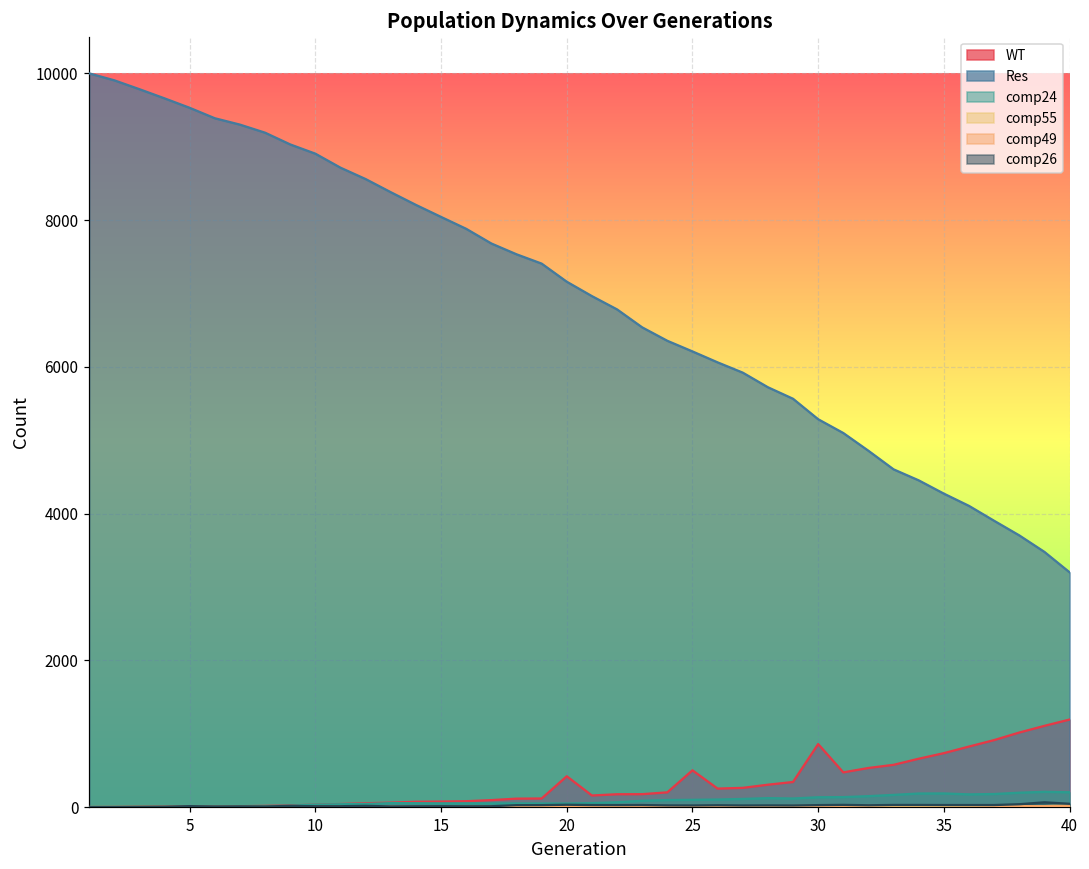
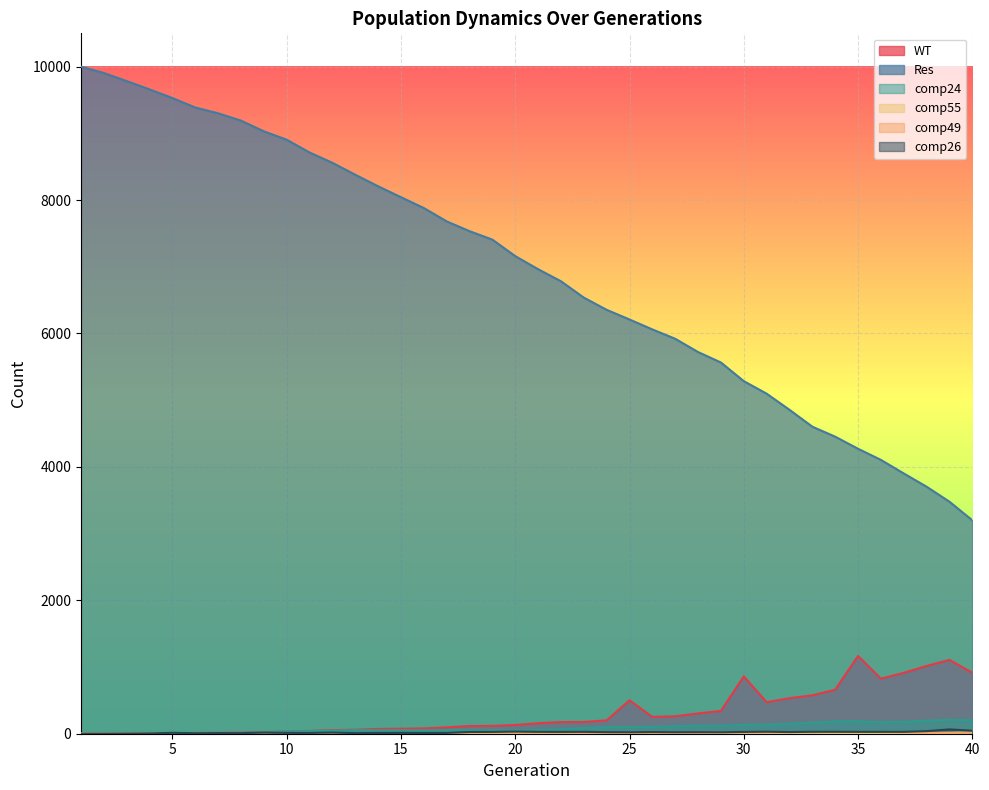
  {
    "WT": {
-     "20": 400,
+     "20": 100,
      "25": 500,
      "30": 900,
-     "35": 700,
-     "40": 1200
+     "35": 1200,
+     "40": 900
    }
  }
